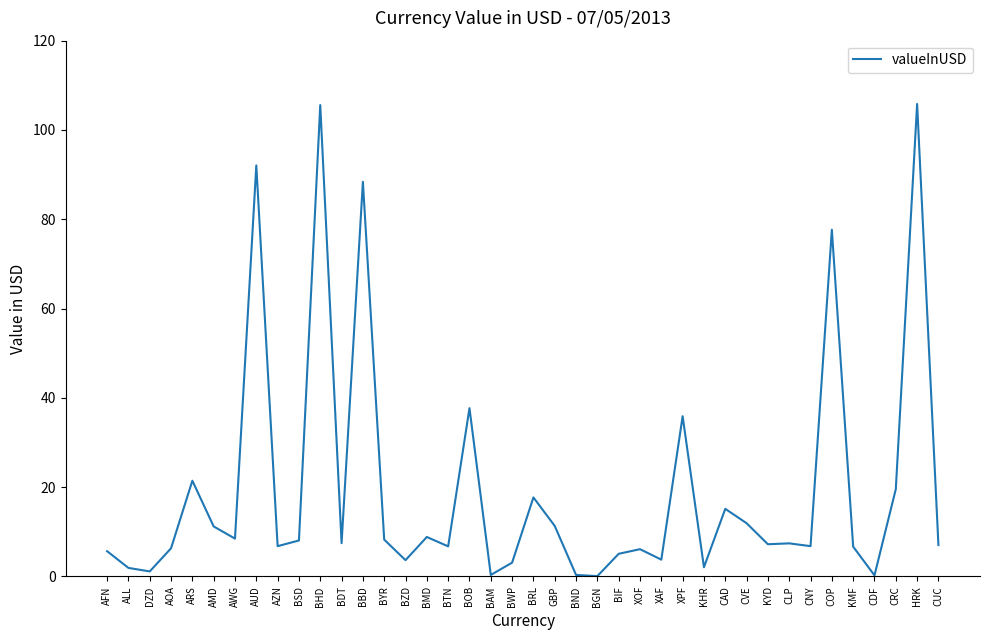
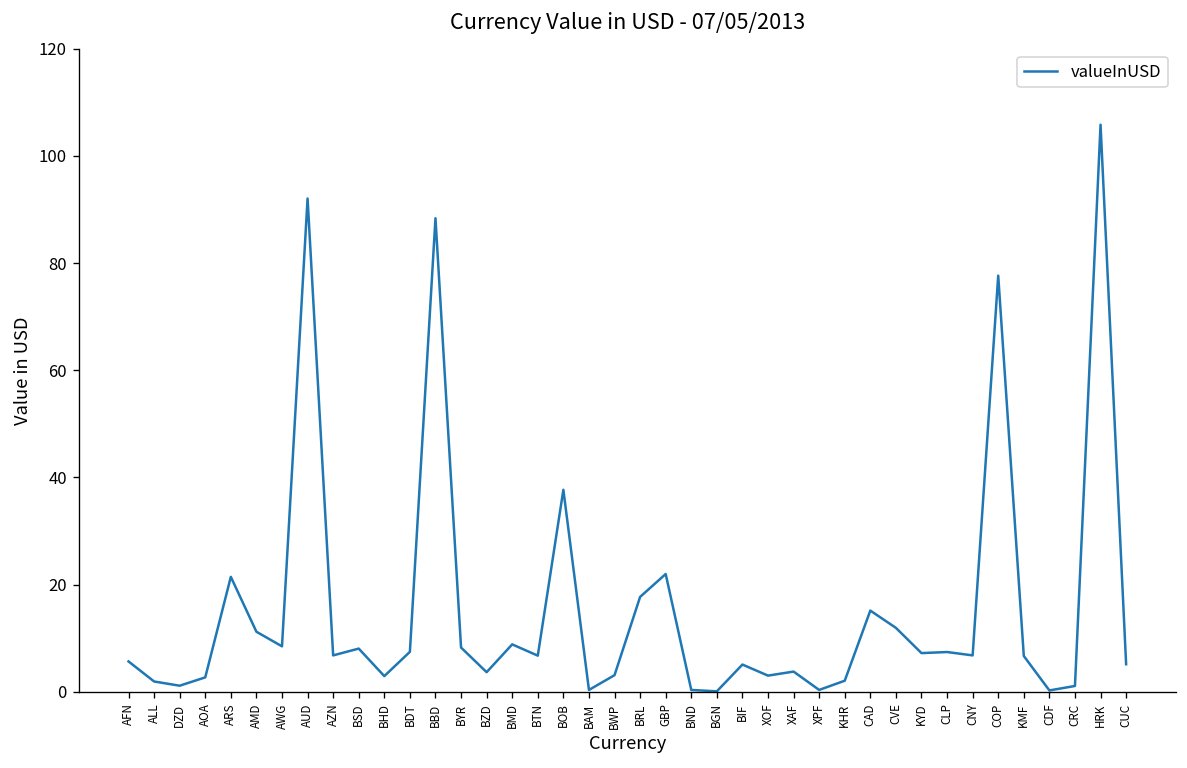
  {
    "AFN": 6,
    "ALL": 2,
    "DZD": 1,
-   "AOA": 6,
+   "AOA": 3,
    "ARS": 21,
    "AMD": 11,
    "AWG": 8,
    "AUD": 92,
    "AZN": 7,
    "BSD": 8,
-   "BHD": 106,
+   "BHD": 3,
    "BDT": 7,
    "BBD": 88,
    "BYR": 8,
    "BZD": 4,
    "BMD": 9,
    "BTN": 7,
    "BOB": 38,
    "BAM": 0,
    "BWP": 3,
    "BRL": 18,
-   "GBP": 11,
+   "GBP": 22,
    "BND": 0,
    "BGN": 0,
    "BIF": 5,
-   "XOF": 6,
+   "XOF": 3,
    "XAF": 4,
-   "XPF": 36,
+   "XPF": 0,
    "KHR": 2,
    "CAD": 15,
    "CVE": 12,
    "KYD": 7,
    "CLP": 7,
    "CNY": 7,
    "COP": 78,
    "KMF": 7,
    "CDF": 0,
-   "CRC": 20,
+   "CRC": 1,
    "HRK": 106,
-   "CUC": 7
+   "CUC": 5
  }
